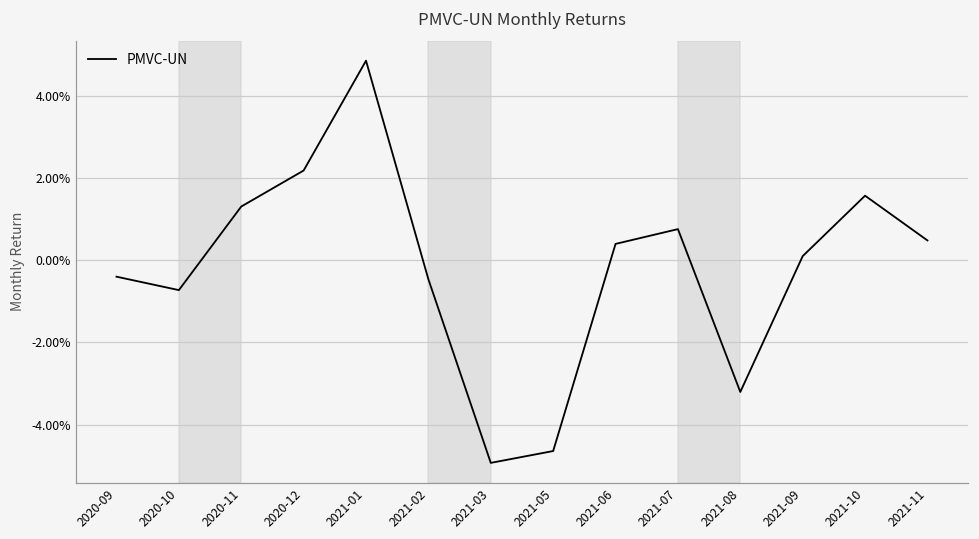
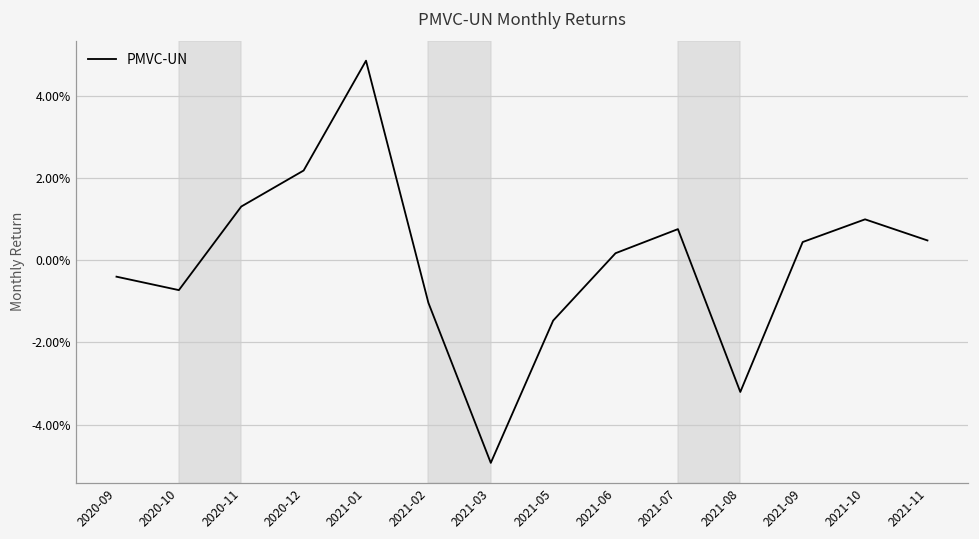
  {
    "2020-09": "-0.4%",
    "2020-10": "-0.7%",
    "2020-11": "1.3%",
    "2020-12": "2.2%",
    "2021-01": "4.9%",
-   "2021-02": "-0.5%",
+   "2021-02": "-1.0%",
    "2021-03": "-4.9%",
-   "2021-05": "-4.6%",
-   "2021-06": "0.4%",
+   "2021-05": "-1.5%",
+   "2021-06": "0.2%",
    "2021-07": "0.8%",
    "2021-08": "-3.2%",
-   "2021-09": "0.1%",
-   "2021-10": "1.6%",
+   "2021-09": "0.4%",
+   "2021-10": "1.0%",
    "2021-11": "0.5%"
  }
